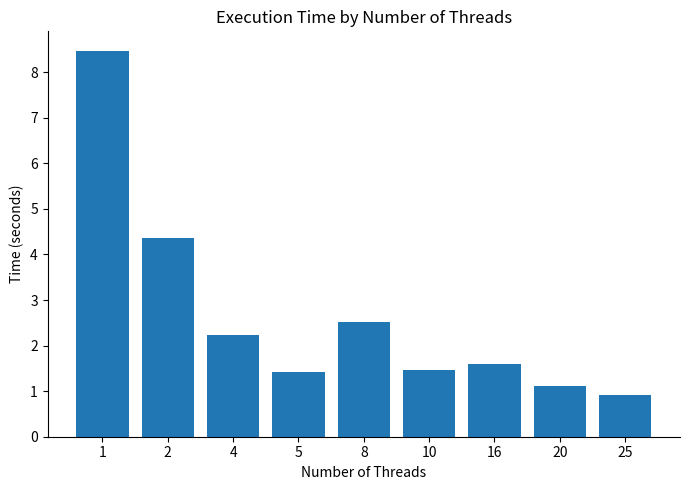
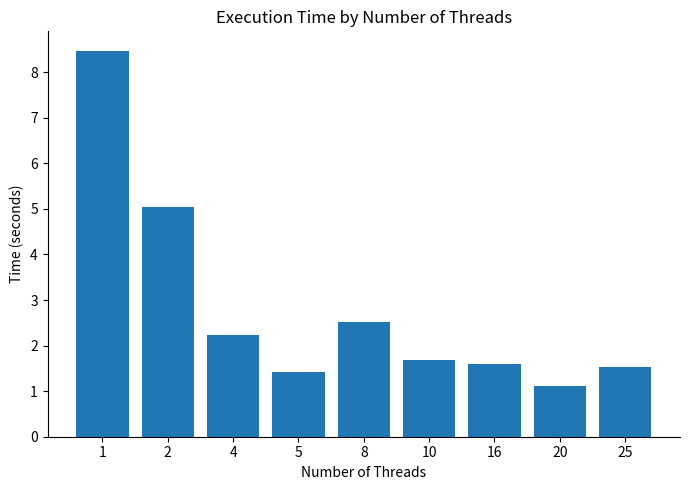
  {
    "1": 8.5,
-   "2": 4.4,
+   "2": 5.0,
    "4": 2.2,
    "5": 1.4,
    "8": 2.5,
-   "10": 1.5,
+   "10": 1.7,
    "16": 1.6,
    "20": 1.1,
-   "25": 0.9
+   "25": 1.5
  }
